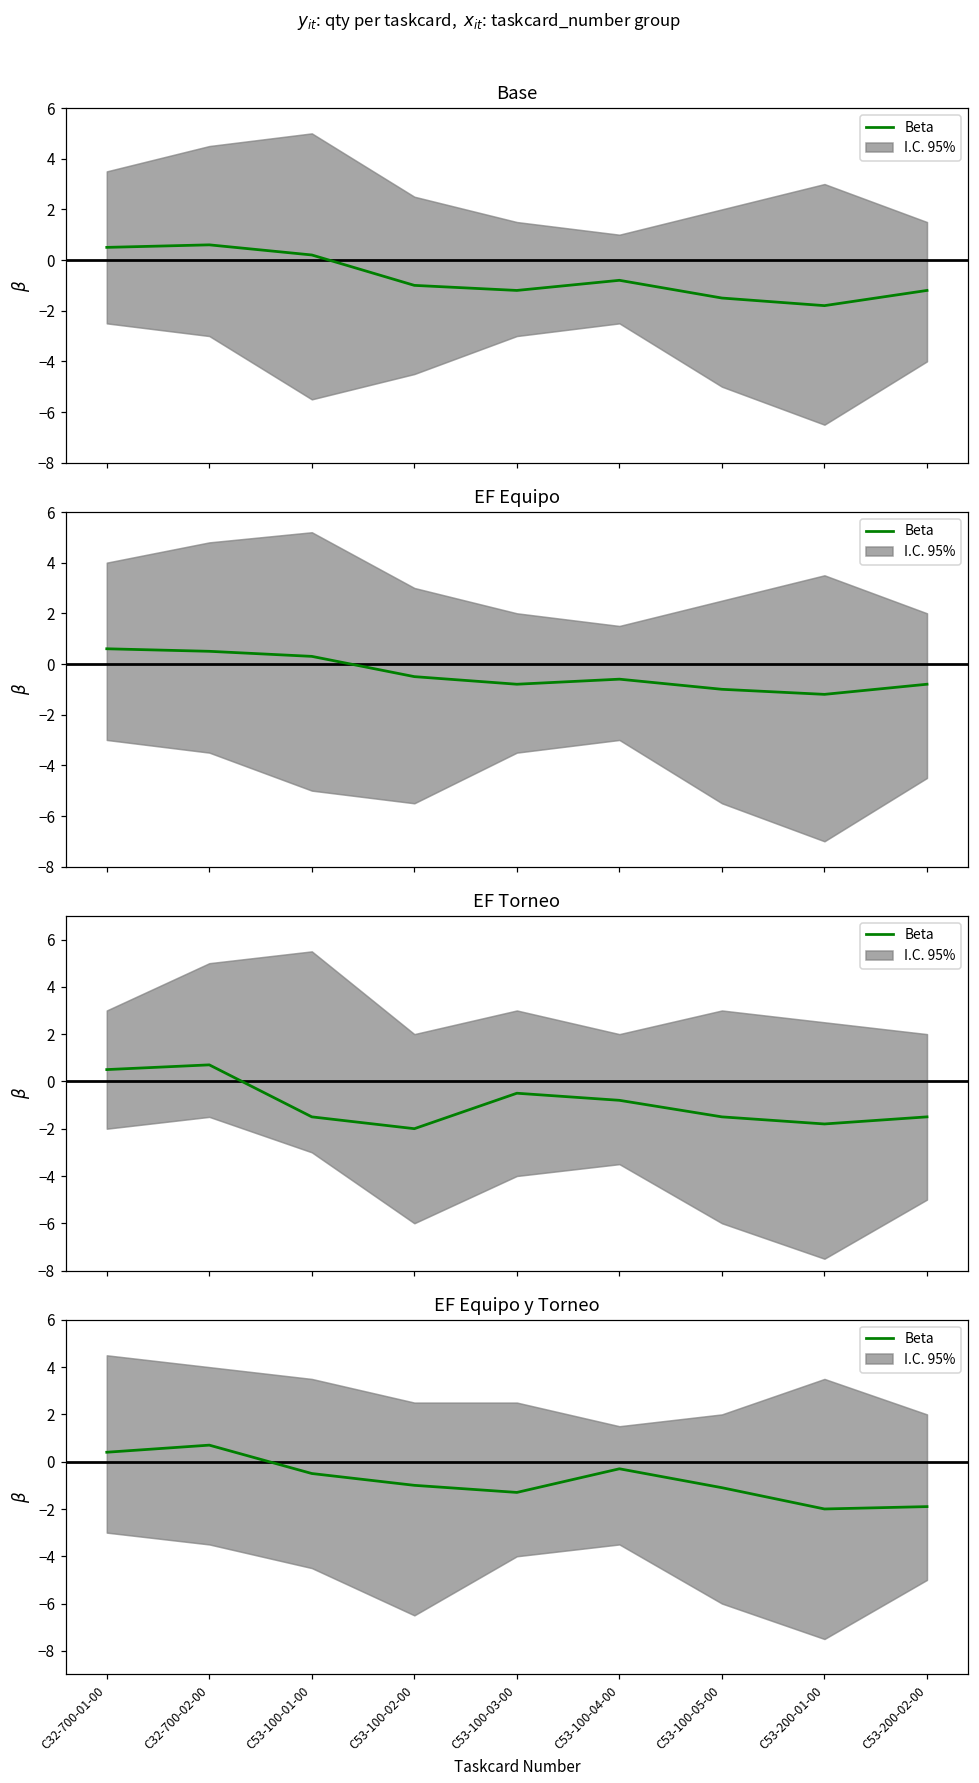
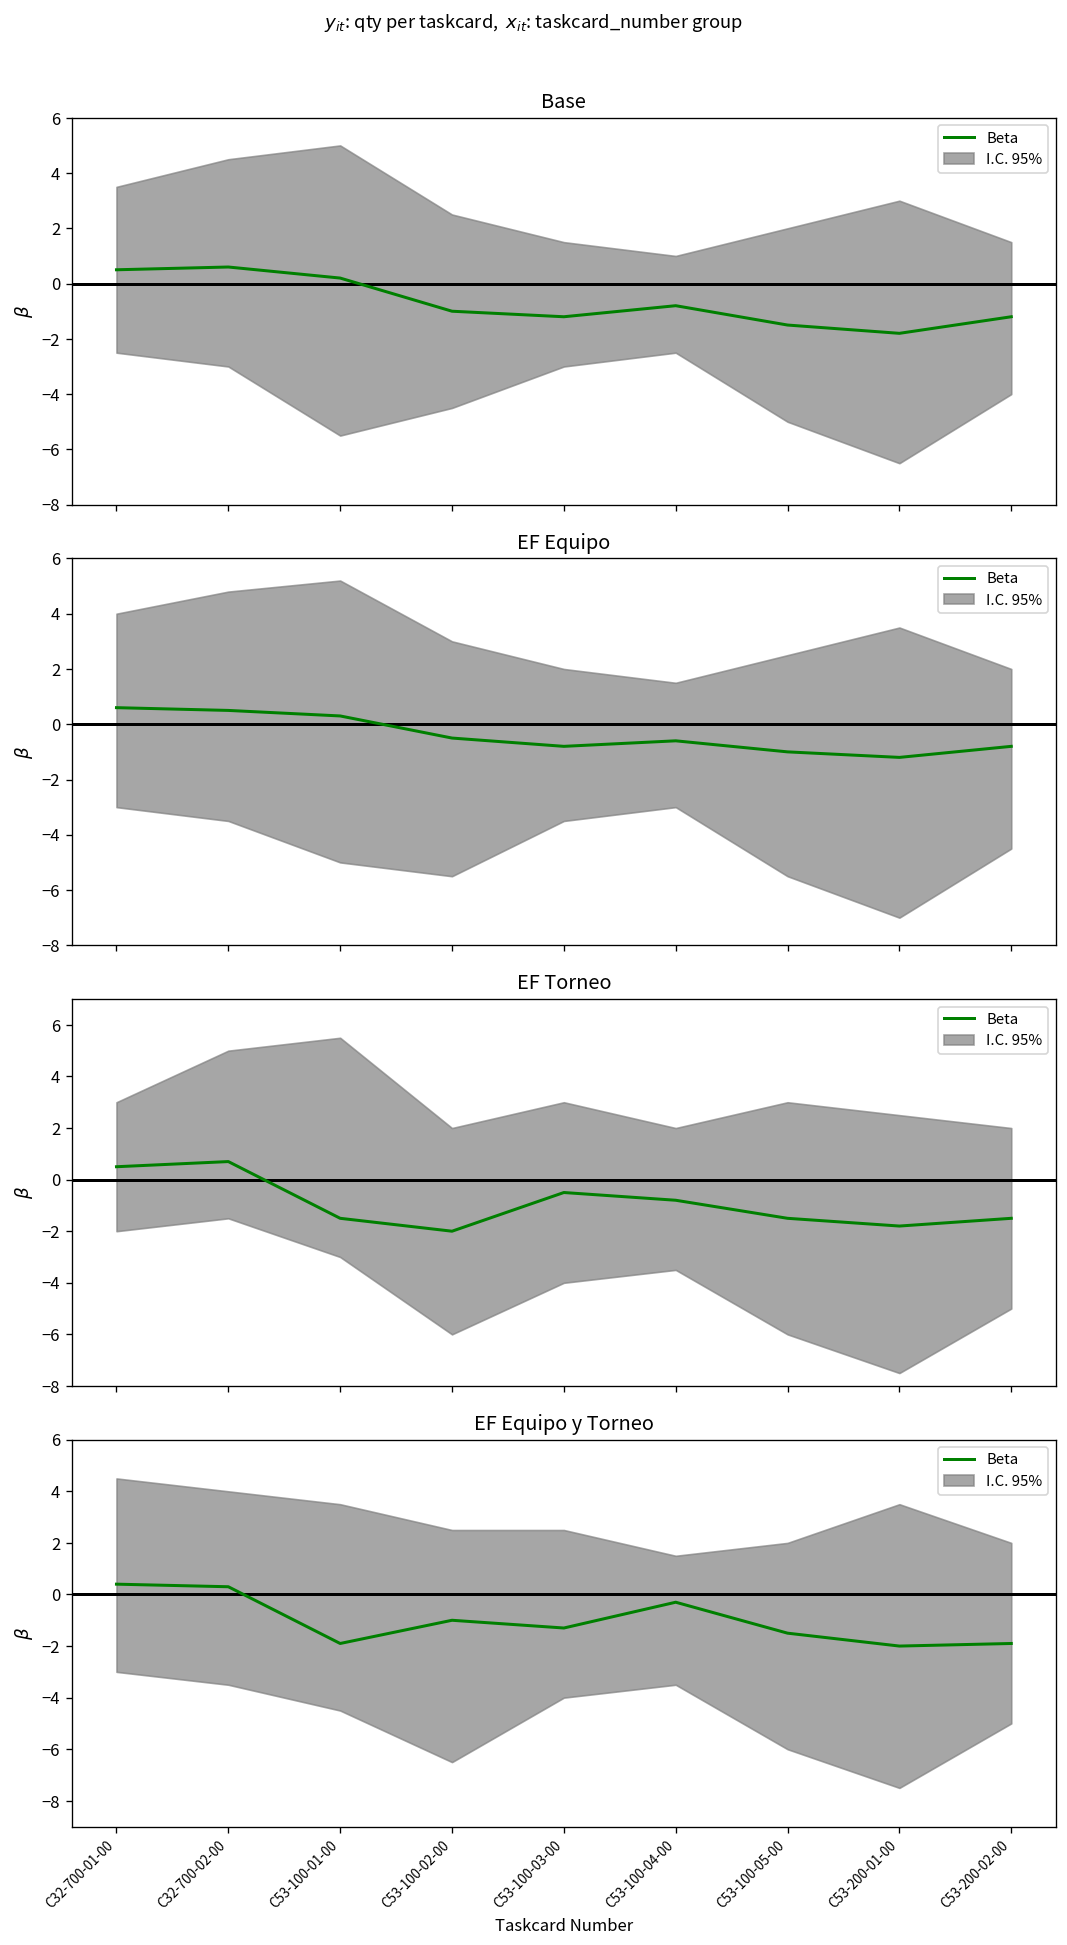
  {
    "EF Equipo y Torneo": {
      "Beta": {
        "C32-700-01-00": 0.4,
-       "C32-700-02-00": 0.7,
-       "C53-100-01-00": -0.5,
+       "C32-700-02-00": 0.3,
+       "C53-100-01-00": -1.9,
        "C53-100-02-00": -1.0,
        "C53-100-03-00": -1.3,
        "C53-100-04-00": -0.3,
-       "C53-100-05-00": -1.1,
+       "C53-100-05-00": -1.5,
        "C53-200-01-00": -2.0,
        "C53-200-02-00": -1.9
      }
    }
  }
